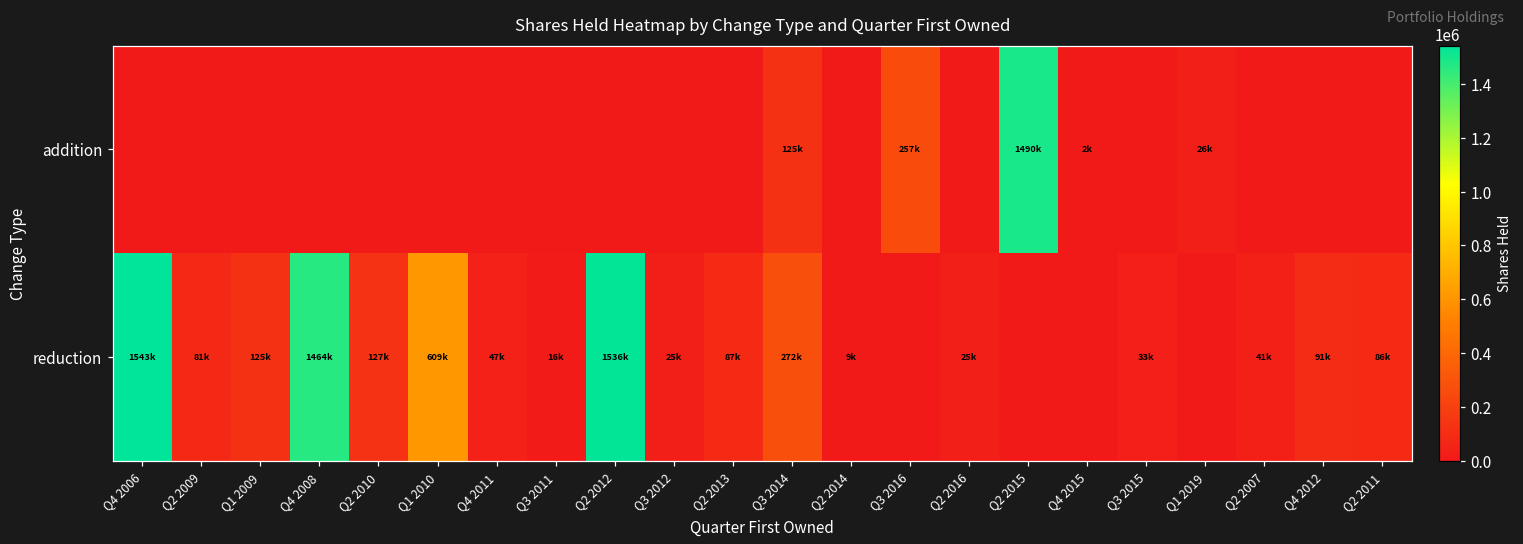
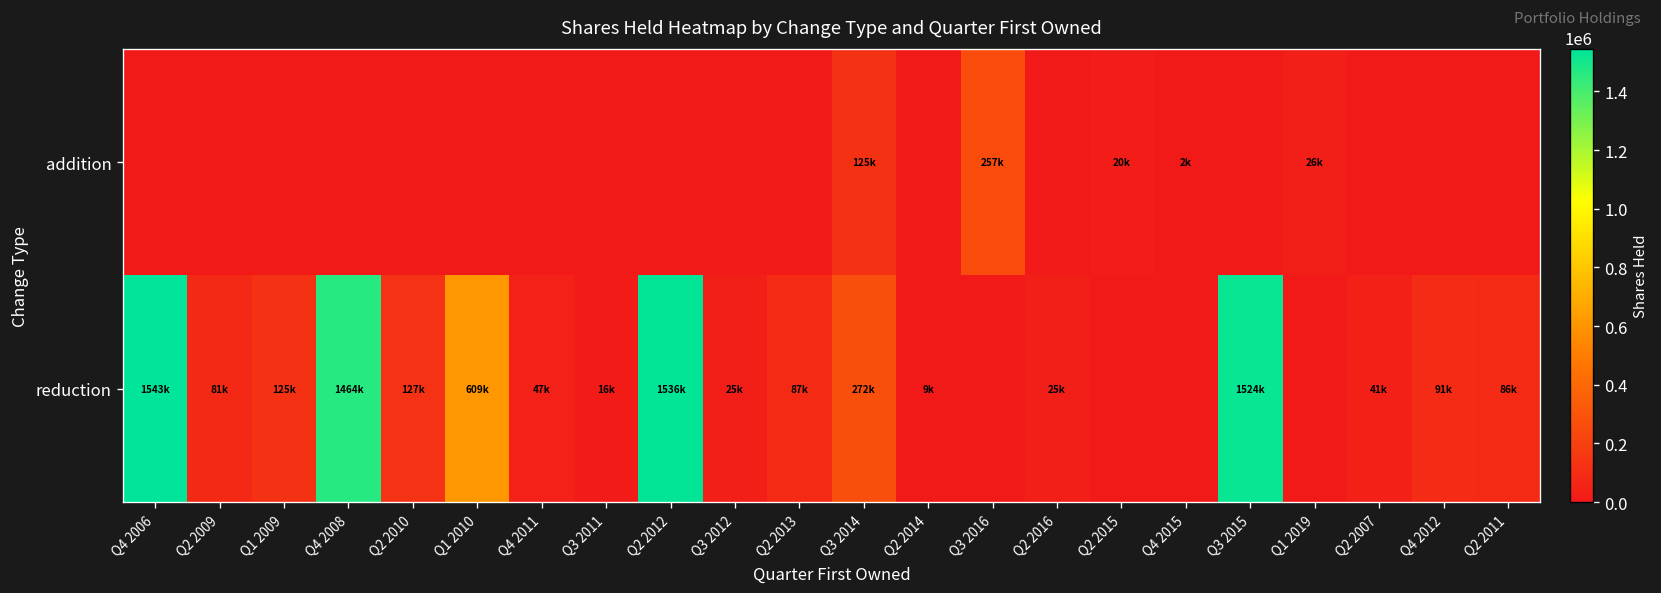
  {
    "addition": {
      "Q3 2014": "125k",
      "Q3 2016": "257k",
-     "Q2 2015": "1490k",
+     "Q2 2015": "20k",
      "Q4 2015": "2k",
      "Q1 2019": "26k"
    },
    "reduction": {
      "Q4 2006": "1543k",
      "Q2 2009": "81k",
      "Q1 2009": "125k",
      "Q4 2008": "1464k",
      "Q2 2010": "127k",
      "Q1 2010": "609k",
      "Q4 2011": "47k",
      "Q3 2011": "16k",
      "Q2 2012": "1536k",
      "Q3 2012": "25k",
      "Q2 2013": "87k",
      "Q3 2014": "272k",
      "Q2 2014": "9k",
      "Q2 2016": "25k",
-     "Q3 2015": "33k",
+     "Q3 2015": "1524k",
      "Q2 2007": "41k",
      "Q4 2012": "91k",
      "Q2 2011": "86k"
    }
  }
